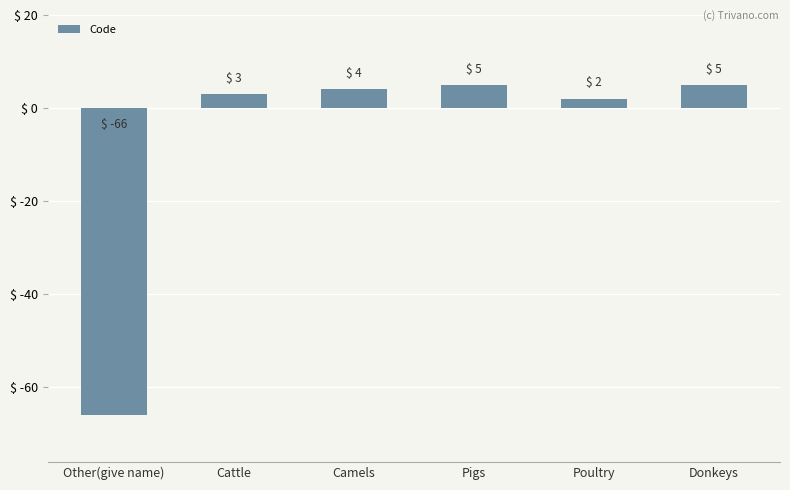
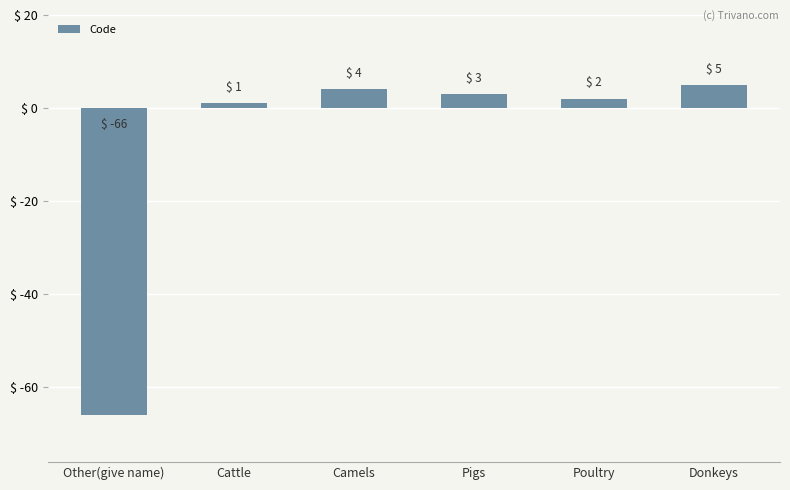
  {
    "Other(give name)": -66,
-   "Cattle": 3,
+   "Cattle": 1,
    "Camels": 4,
-   "Pigs": 5,
+   "Pigs": 3,
    "Poultry": 2,
    "Donkeys": 5
  }
